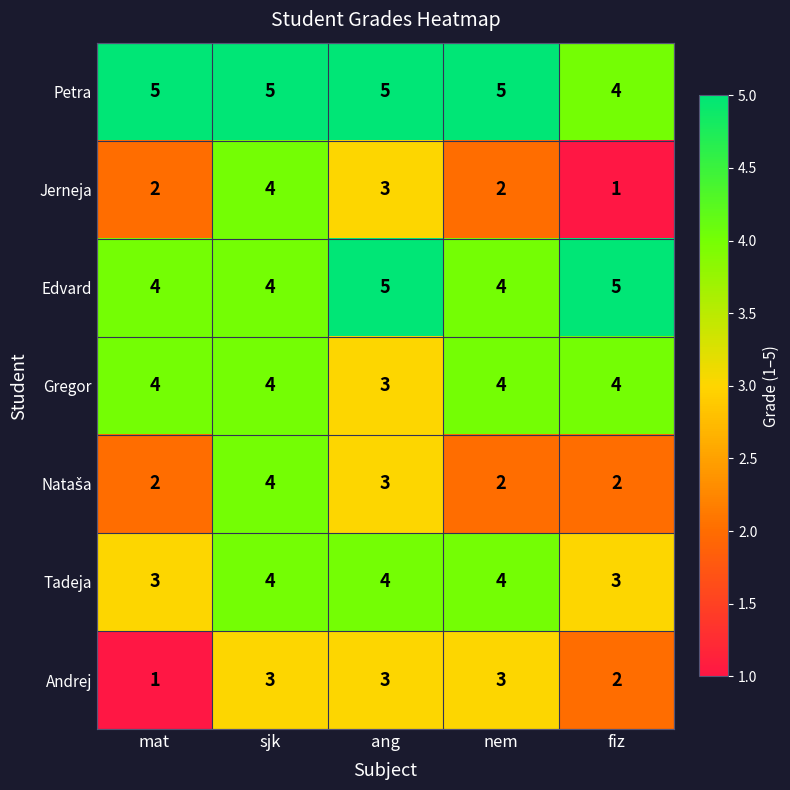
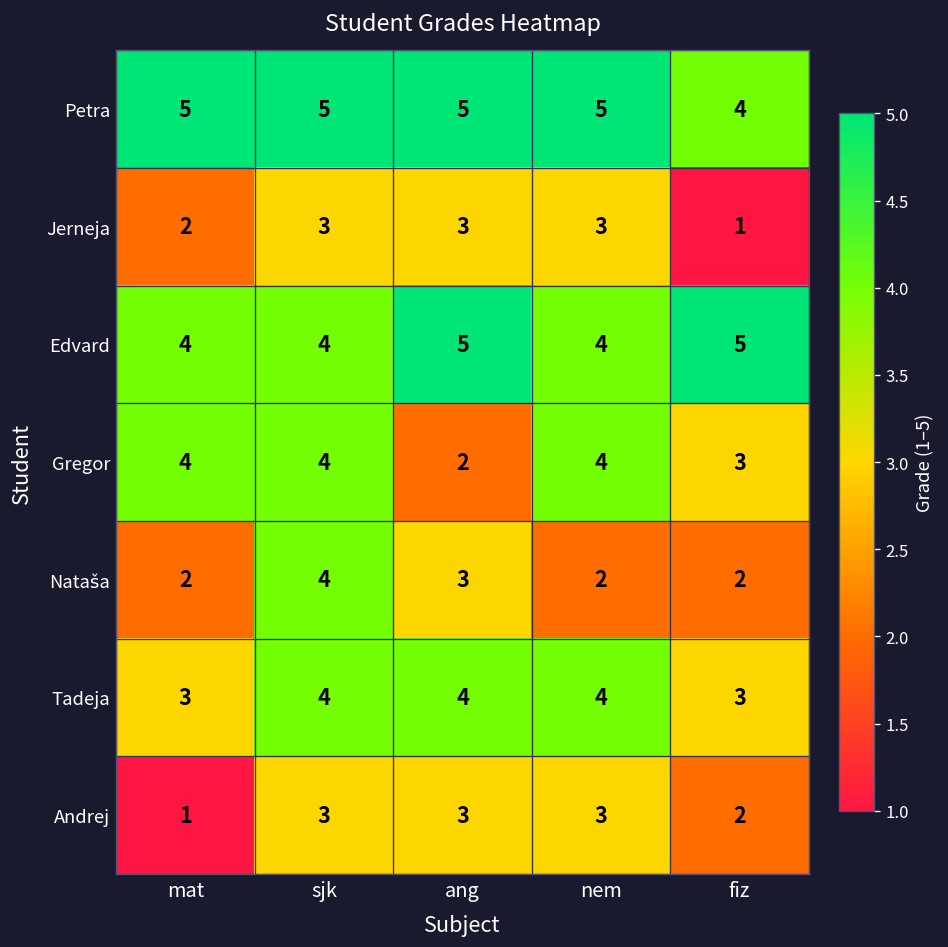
  {
    "Petra": {
      "mat": 5,
      "sjk": 5,
      "ang": 5,
      "nem": 5,
      "fiz": 4
    },
    "Jerneja": {
      "mat": 2,
-     "sjk": 4,
+     "sjk": 3,
      "ang": 3,
-     "nem": 2,
+     "nem": 3,
      "fiz": 1
    },
    "Edvard": {
      "mat": 4,
      "sjk": 4,
      "ang": 5,
      "nem": 4,
      "fiz": 5
    },
    "Gregor": {
      "mat": 4,
      "sjk": 4,
-     "ang": 3,
+     "ang": 2,
      "nem": 4,
-     "fiz": 4
+     "fiz": 3
    },
    "Nataša": {
      "mat": 2,
      "sjk": 4,
      "ang": 3,
      "nem": 2,
      "fiz": 2
    },
    "Tadeja": {
      "mat": 3,
      "sjk": 4,
      "ang": 4,
      "nem": 4,
      "fiz": 3
    },
    "Andrej": {
      "mat": 1,
      "sjk": 3,
      "ang": 3,
      "nem": 3,
      "fiz": 2
    }
  }
